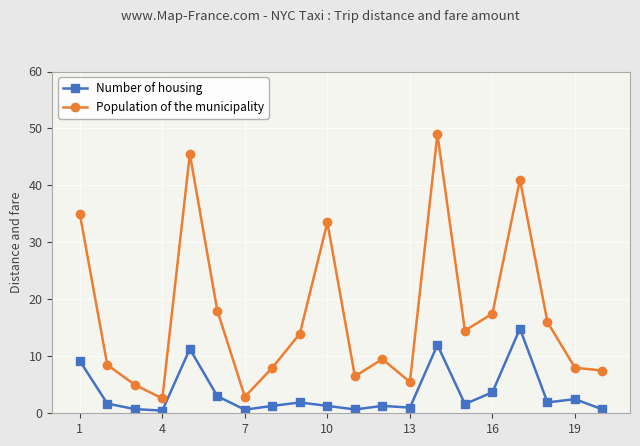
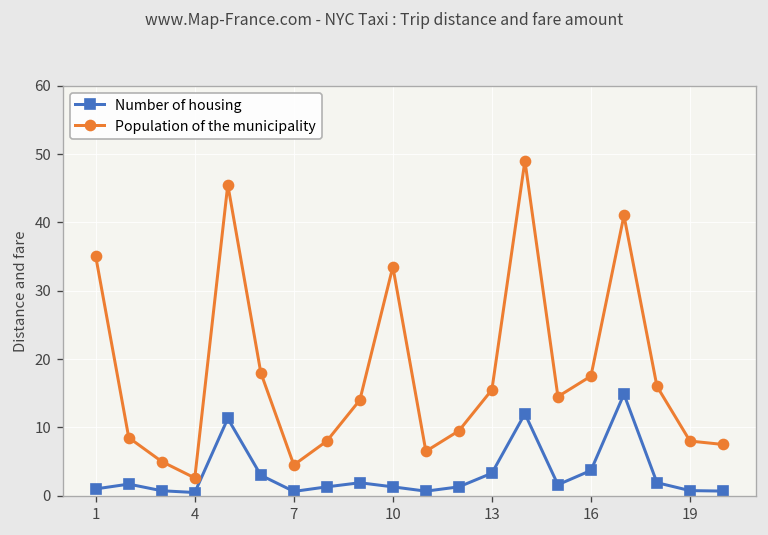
  {
    "Number of housing": {
-     "1": 9,
+     "1": 1,
      "4": 0,
      "7": 1,
      "10": 1,
-     "13": 1,
+     "13": 3,
      "16": 4,
-     "19": 2
+     "19": 1
    },
    "Population of the municipality": {
      "1": 35,
      "4": 3,
-     "7": 3,
+     "7": 5,
      "10": 34,
-     "13": 6,
+     "13": 16,
      "16": 18,
      "19": 8
    }
  }
